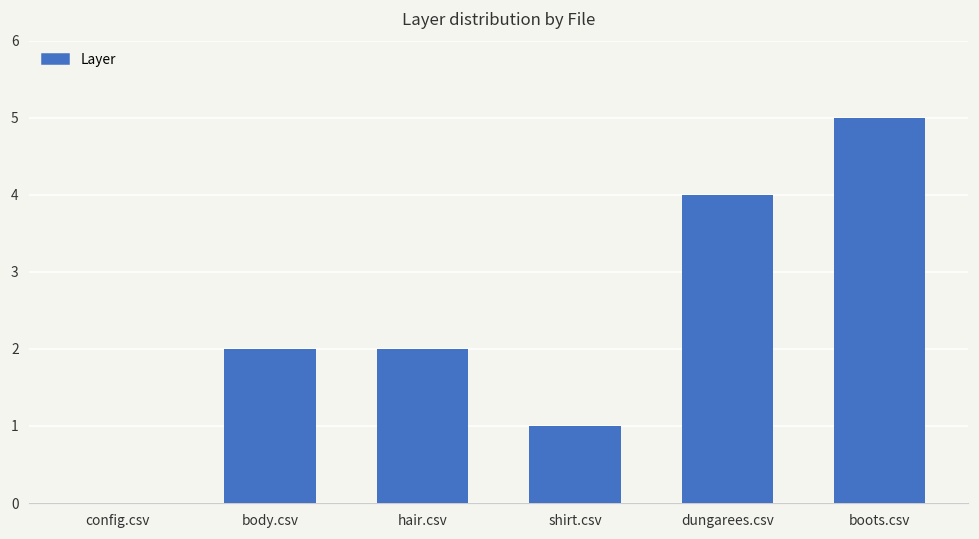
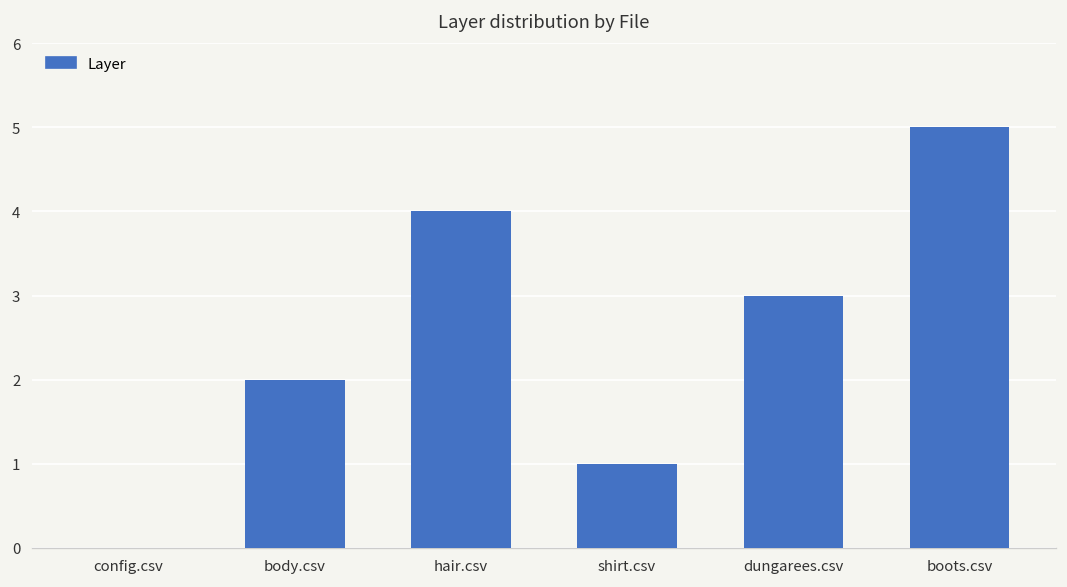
  {
    "config.csv": 0,
    "body.csv": 2,
-   "hair.csv": 2,
+   "hair.csv": 4,
    "shirt.csv": 1,
-   "dungarees.csv": 4,
+   "dungarees.csv": 3,
    "boots.csv": 5
  }
